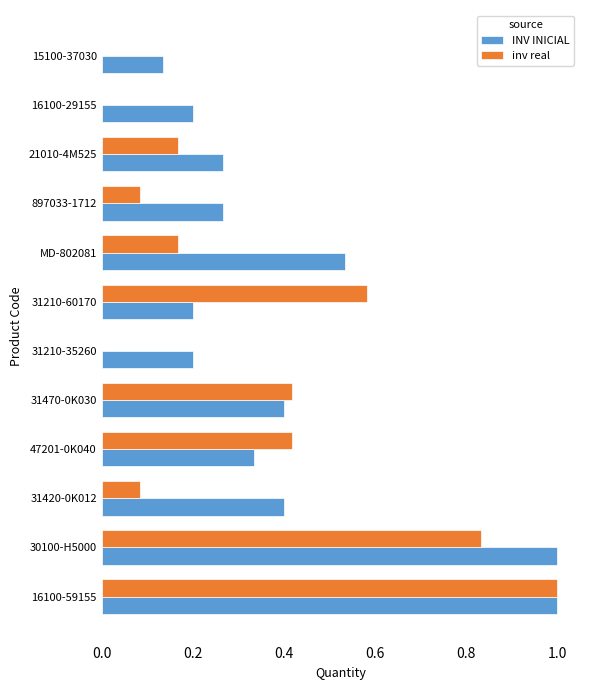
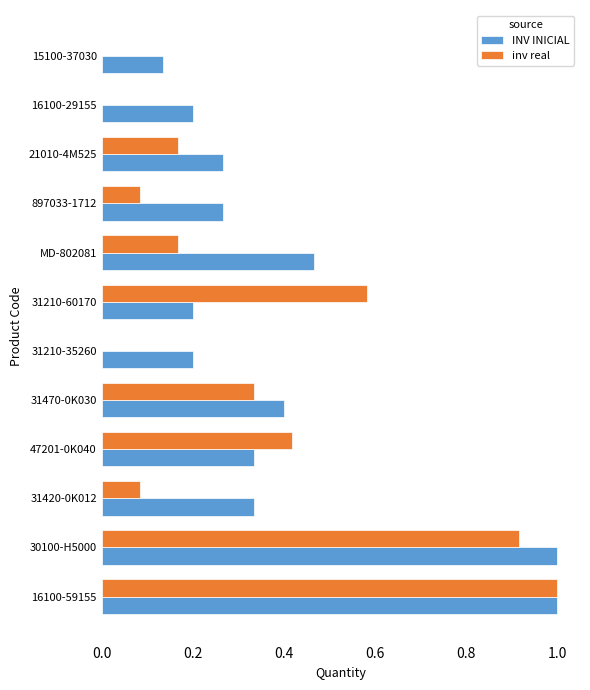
  {
    "INV INICIAL": {
      "15100-37030": 0.13,
      "16100-29155": 0.20,
      "21010-4M525": 0.27,
      "897033-1712": 0.27,
-     "MD-802081": 0.53,
+     "MD-802081": 0.47,
      "31210-60170": 0.20,
      "31210-35260": 0.20,
      "31470-0K030": 0.40,
      "47201-0K040": 0.33,
-     "31420-0K012": 0.40,
+     "31420-0K012": 0.33,
      "30100-H5000": 1.00,
      "16100-59155": 1.00
    },
    "inv real": {
      "15100-37030": 0.00,
      "16100-29155": 0.00,
      "21010-4M525": 0.17,
      "897033-1712": 0.08,
      "MD-802081": 0.17,
      "31210-60170": 0.58,
      "31210-35260": 0.00,
-     "31470-0K030": 0.42,
+     "31470-0K030": 0.33,
      "47201-0K040": 0.42,
      "31420-0K012": 0.08,
-     "30100-H5000": 0.83,
+     "30100-H5000": 0.92,
      "16100-59155": 1.00
    }
  }
